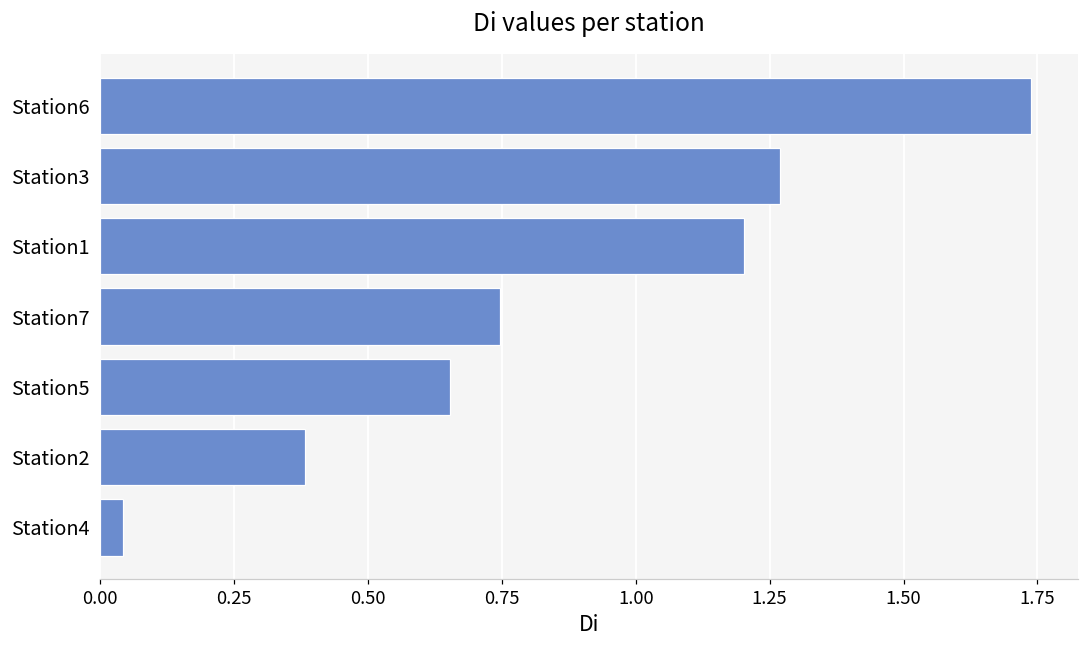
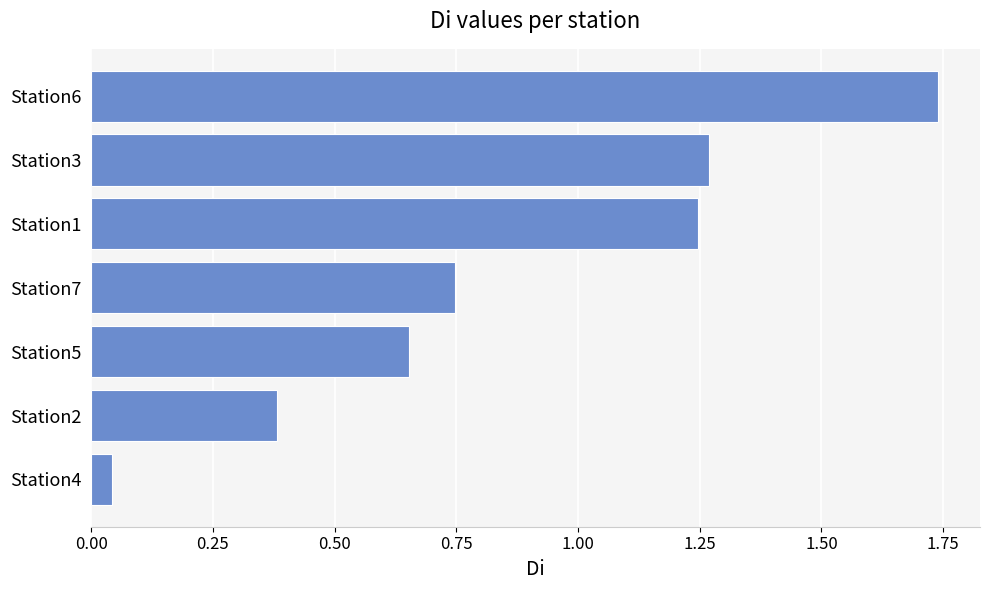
  {
    "Station6": 1.74,
    "Station3": 1.27,
-   "Station1": 1.20,
+   "Station1": 1.25,
    "Station7": 0.75,
    "Station5": 0.65,
    "Station2": 0.38,
    "Station4": 0.04
  }
